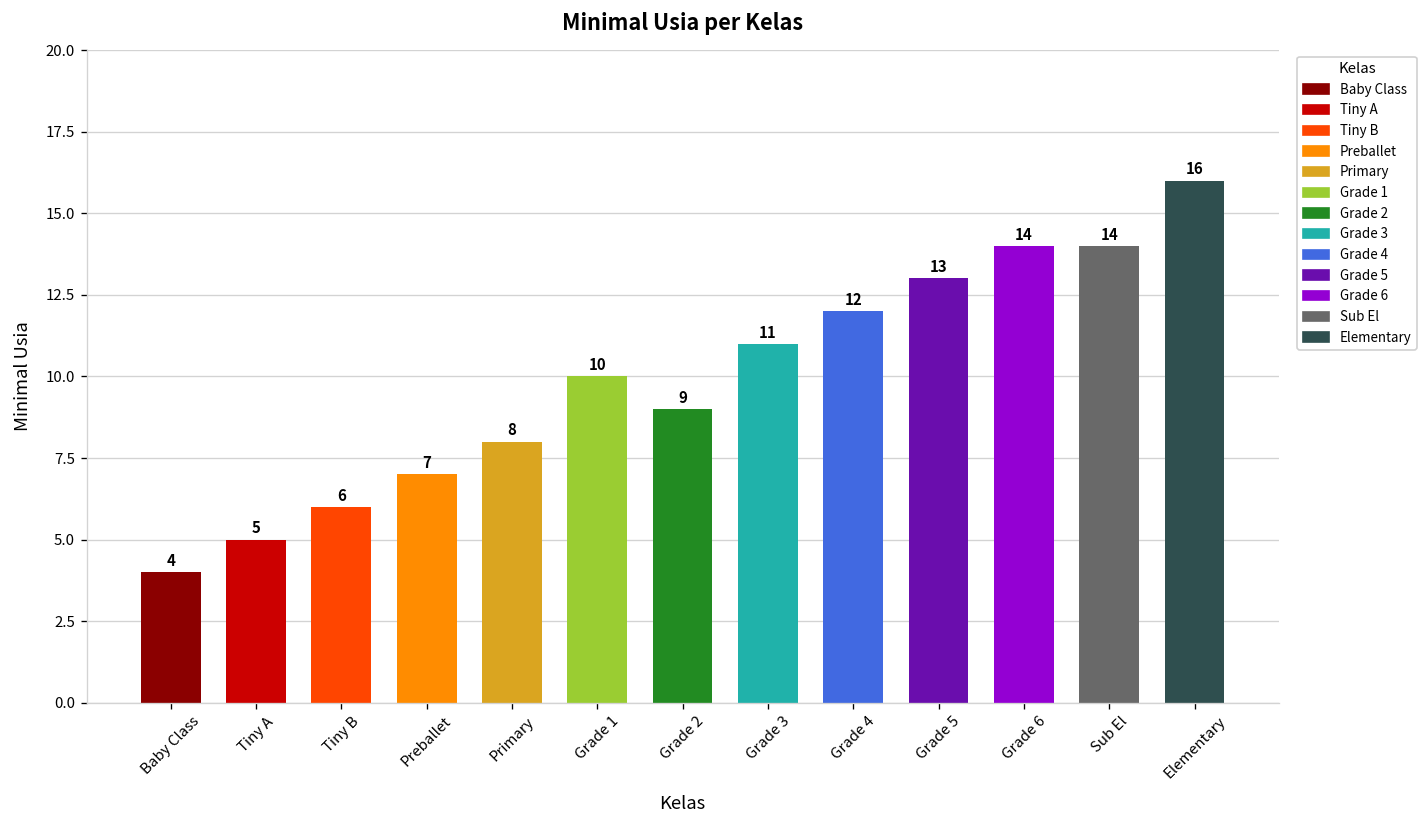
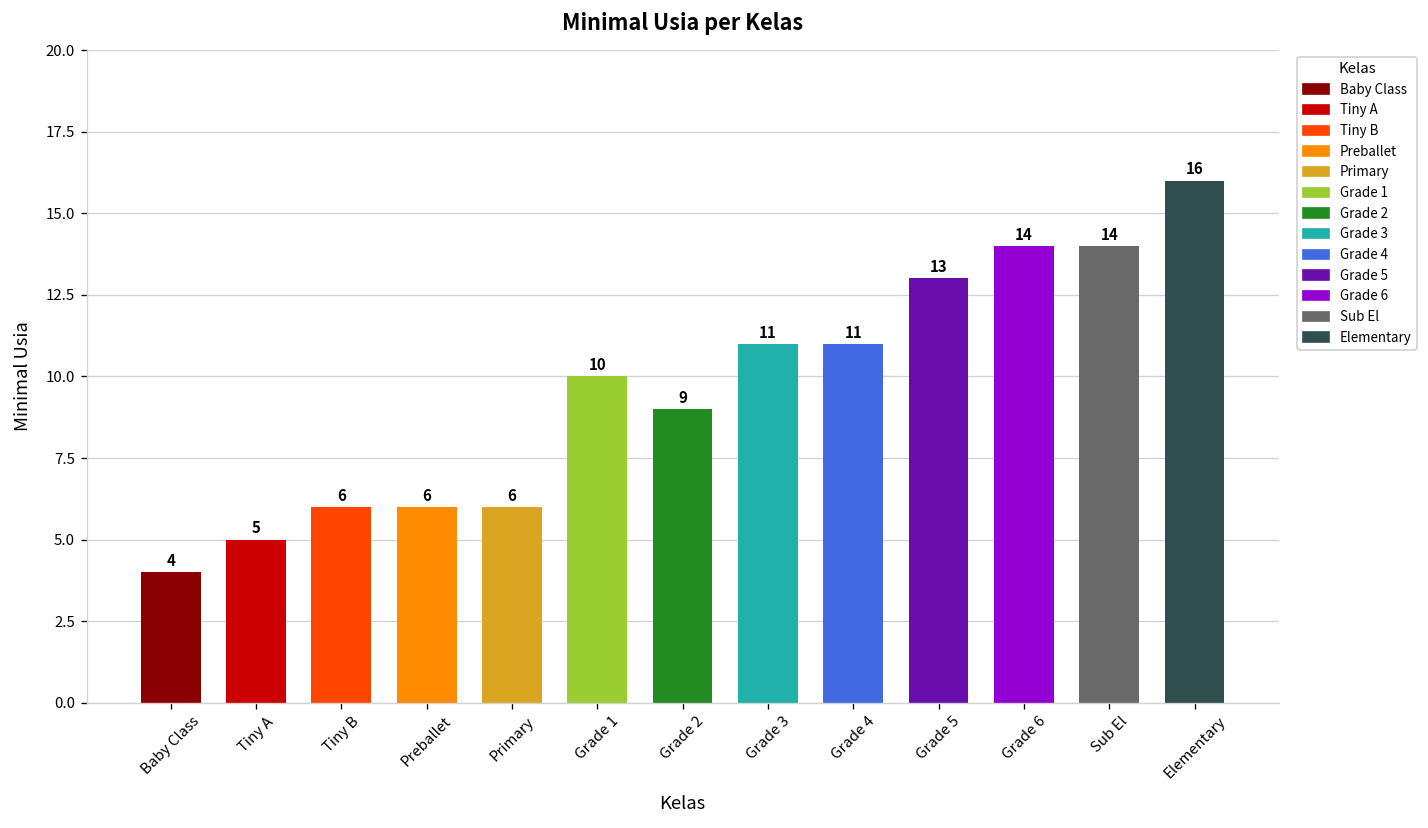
  {
    "Baby Class": 4,
    "Tiny A": 5,
    "Tiny B": 6,
-   "Preballet": 7,
-   "Primary": 8,
+   "Preballet": 6,
+   "Primary": 6,
    "Grade 1": 10,
    "Grade 2": 9,
    "Grade 3": 11,
-   "Grade 4": 12,
+   "Grade 4": 11,
    "Grade 5": 13,
    "Grade 6": 14,
    "Sub El": 14,
    "Elementary": 16
  }
